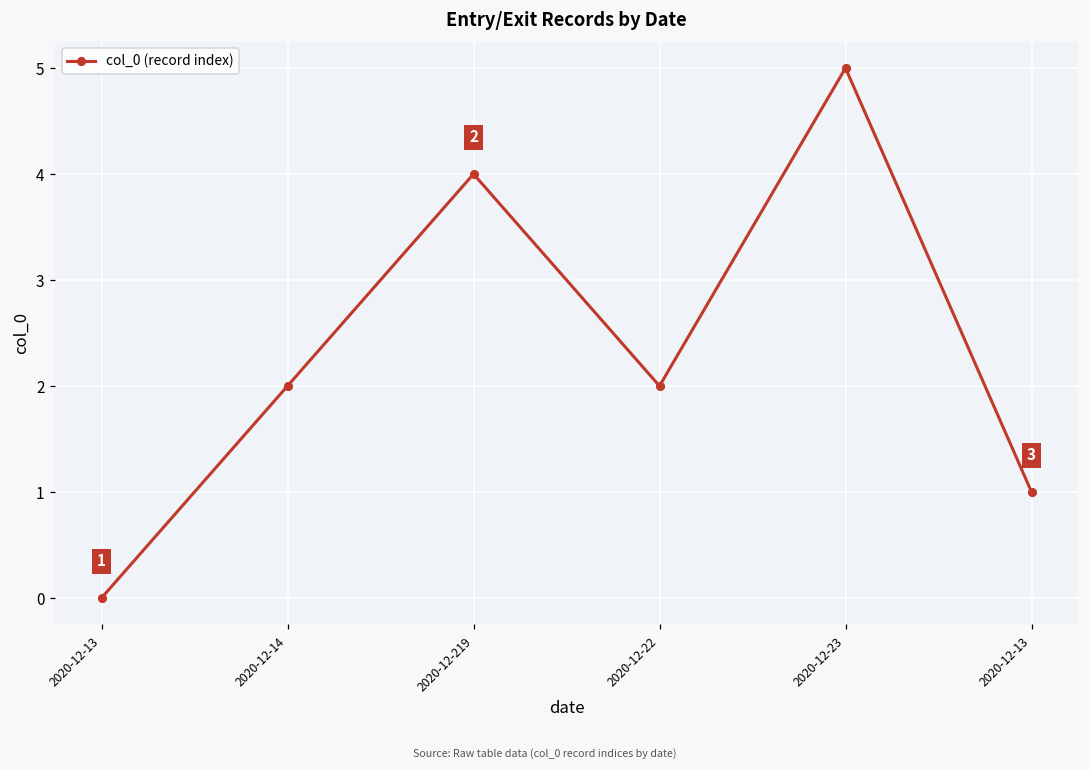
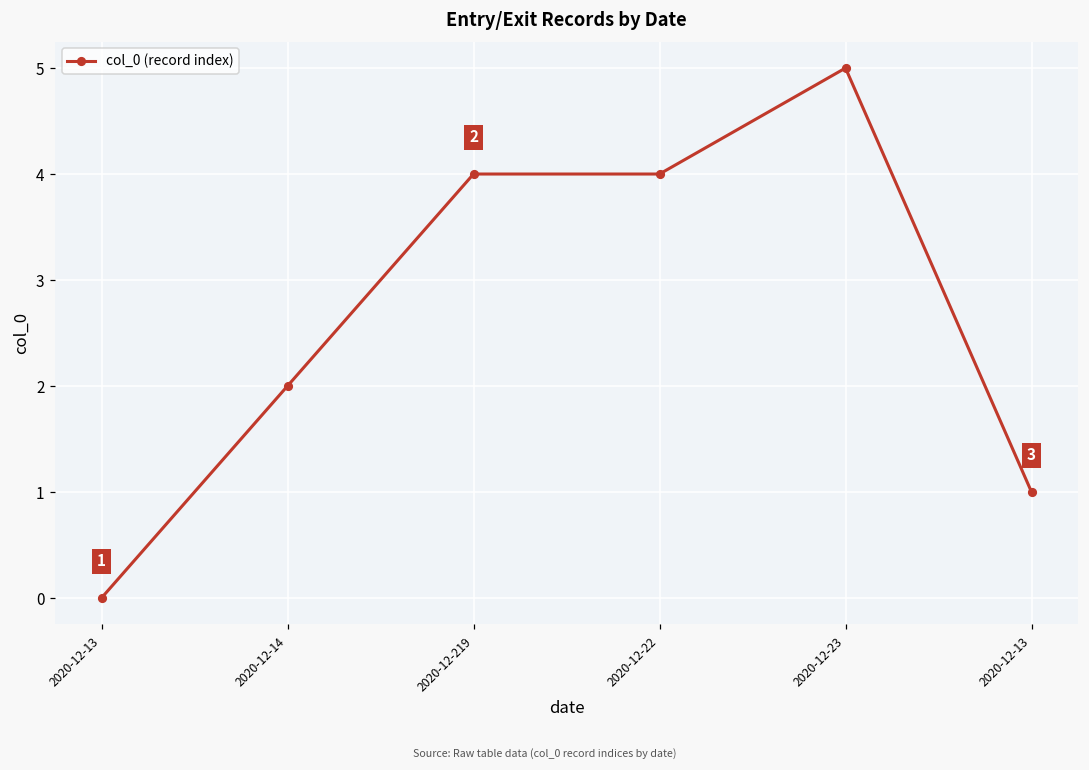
  {
    "2020-12-14": 2,
    "2020-12-219": 4,
-   "2020-12-22": 2,
+   "2020-12-22": 4,
    "2020-12-23": 5
  }
